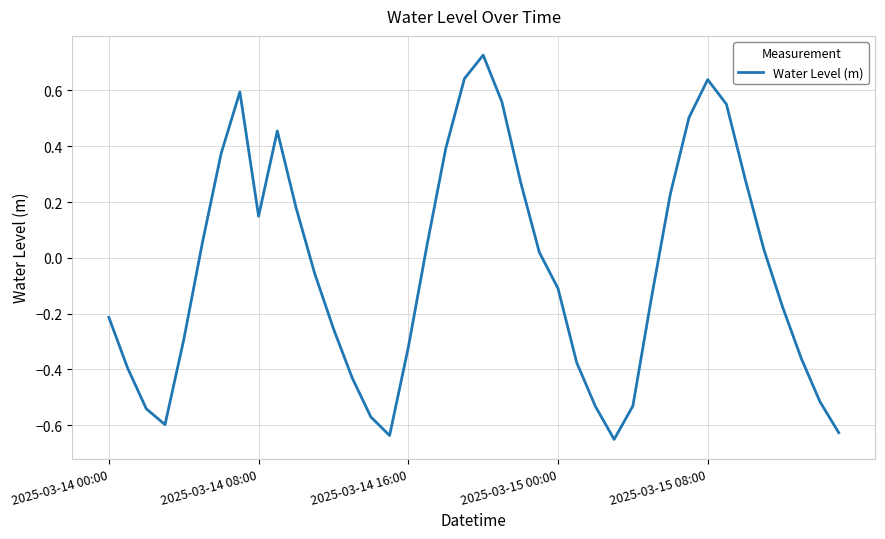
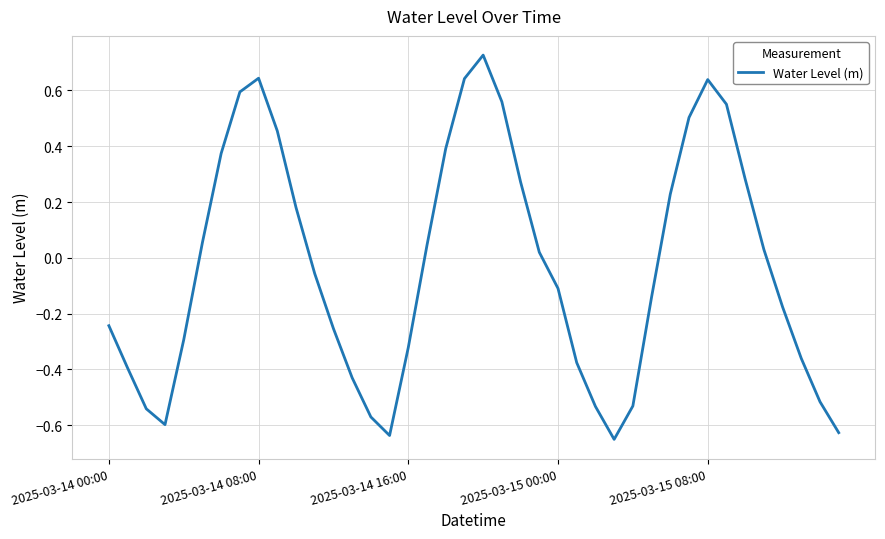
  {
-   "2025-03-14 00:00": -0.21,
-   "2025-03-14 08:00": 0.15,
+   "2025-03-14 00:00": -0.24,
+   "2025-03-14 08:00": 0.64,
    "2025-03-14 16:00": -0.32,
    "2025-03-15 00:00": -0.11,
    "2025-03-15 08:00": 0.64
  }
